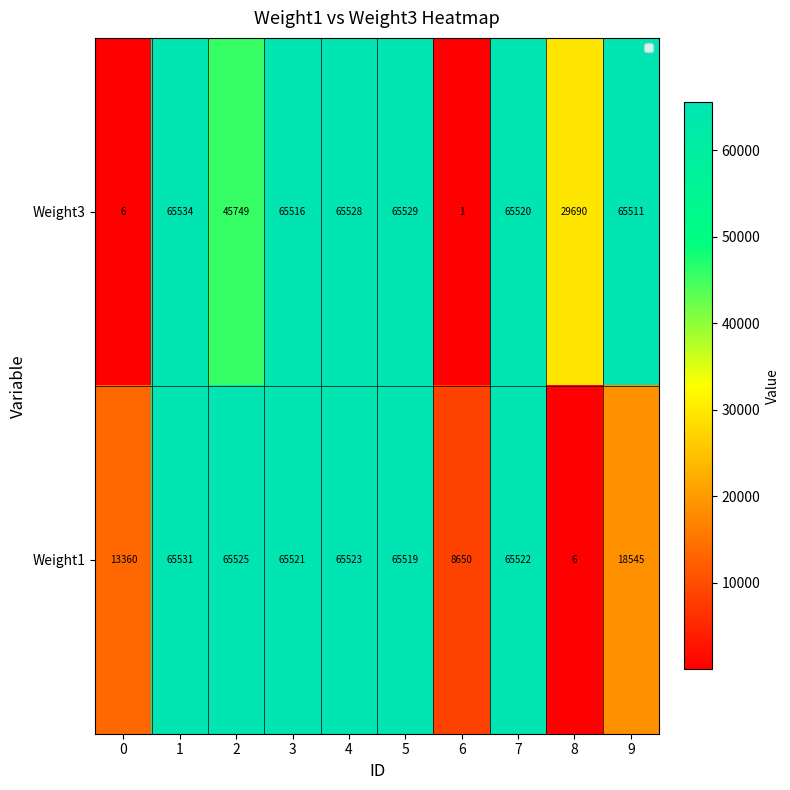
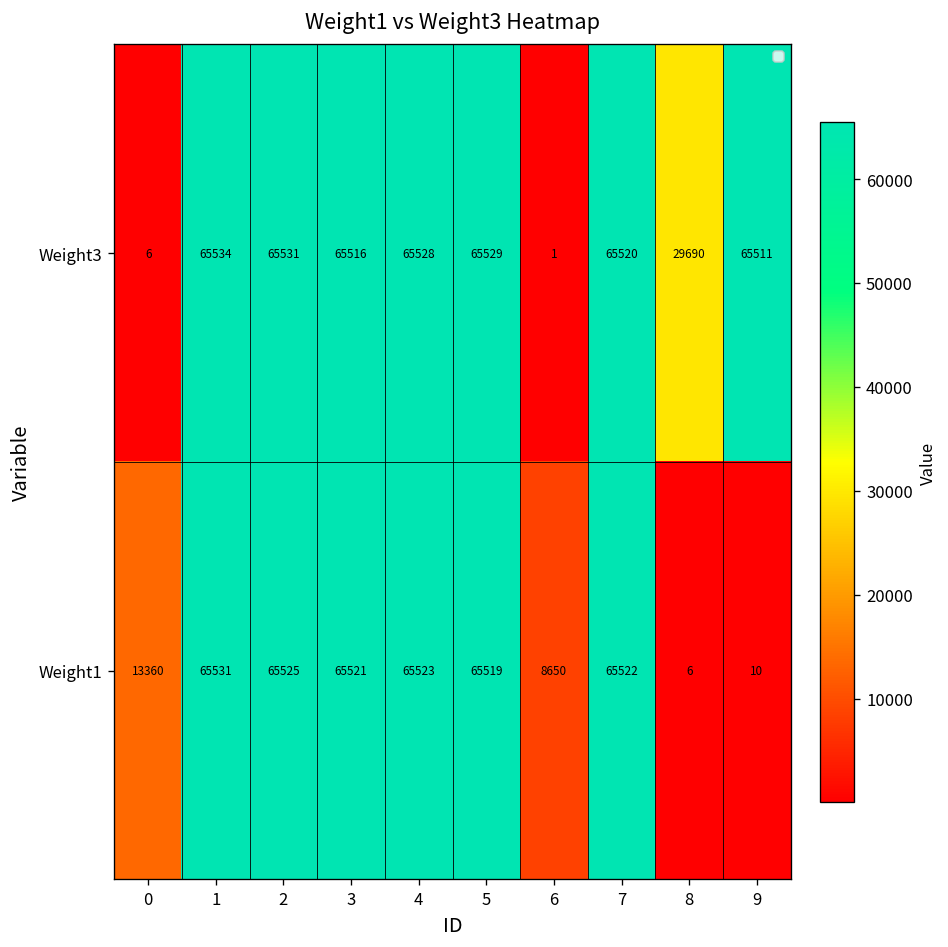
  {
    "Weight3": {
      "0": 6,
      "1": 65534,
-     "2": 45749,
+     "2": 65531,
      "3": 65516,
      "4": 65528,
      "5": 65529,
      "6": 1,
      "7": 65520,
      "8": 29690,
      "9": 65511
    },
    "Weight1": {
      "0": 13360,
      "1": 65531,
      "2": 65525,
      "3": 65521,
      "4": 65523,
      "5": 65519,
      "6": 8650,
      "7": 65522,
      "8": 6,
-     "9": 18545
+     "9": 10
    }
  }
